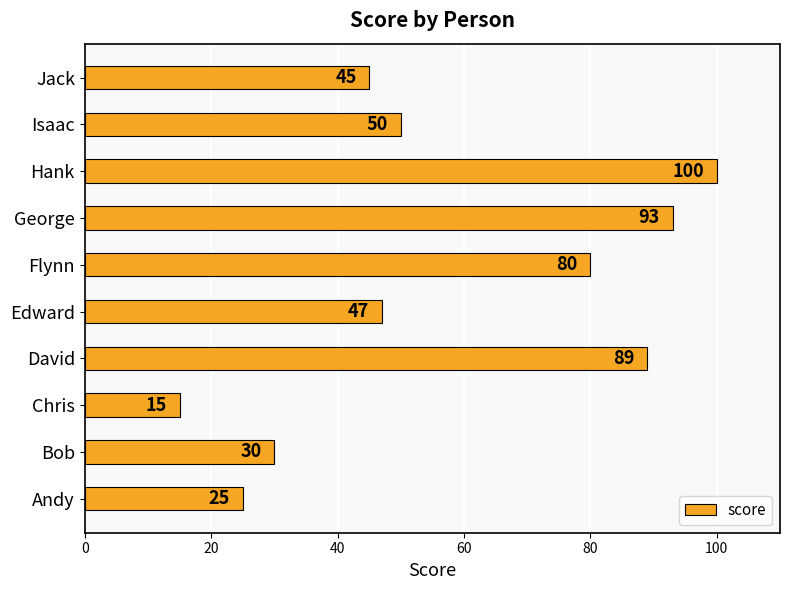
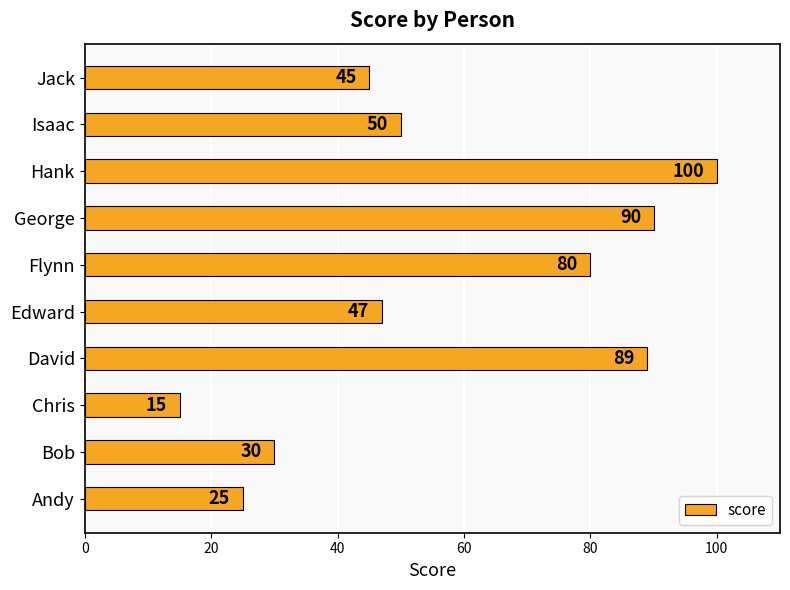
  {
    "Jack": 45,
    "Isaac": 50,
    "Hank": 100,
-   "George": 93,
+   "George": 90,
    "Flynn": 80,
    "Edward": 47,
    "David": 89,
    "Chris": 15,
    "Bob": 30,
    "Andy": 25
  }
